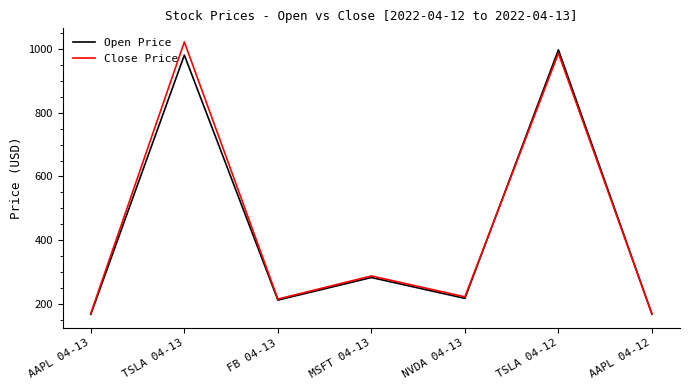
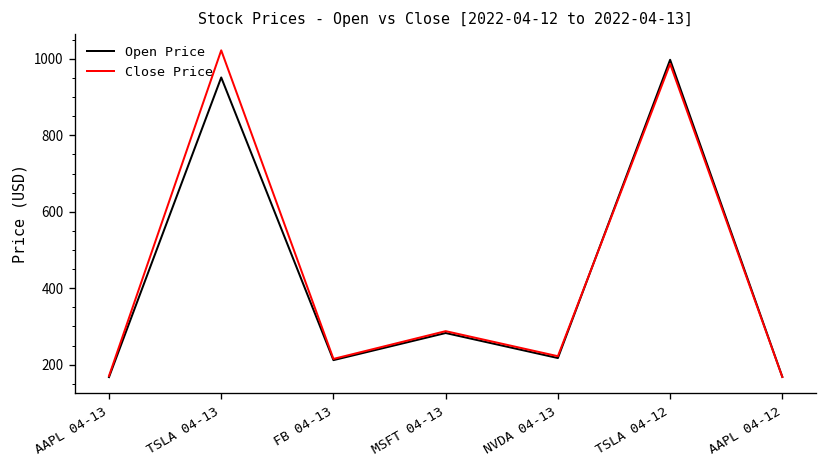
  {
    "Open Price": {
-     "TSLA 04-13": 980,
+     "TSLA 04-13": 950,
      "TSLA 04-12": 1000
    },
    "Close Price": {
      "TSLA 04-13": 1020,
      "TSLA 04-12": 990
    }
  }
